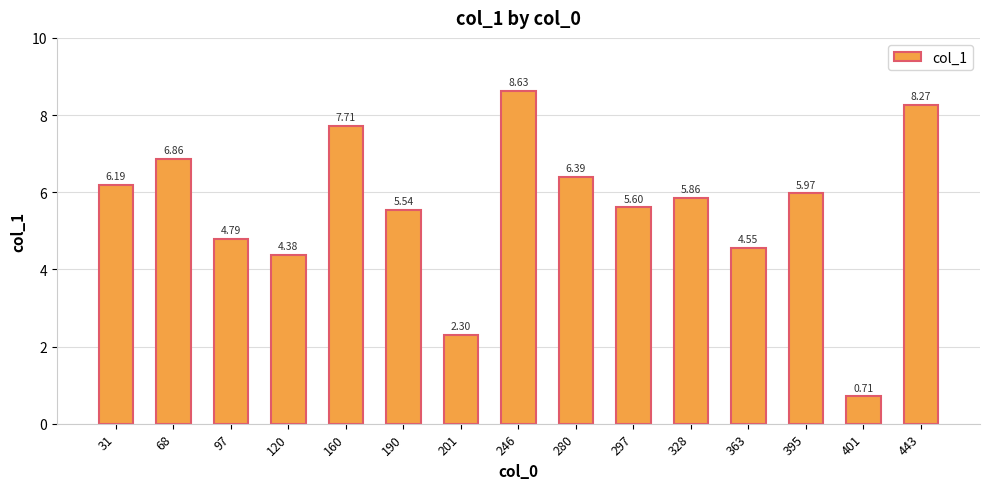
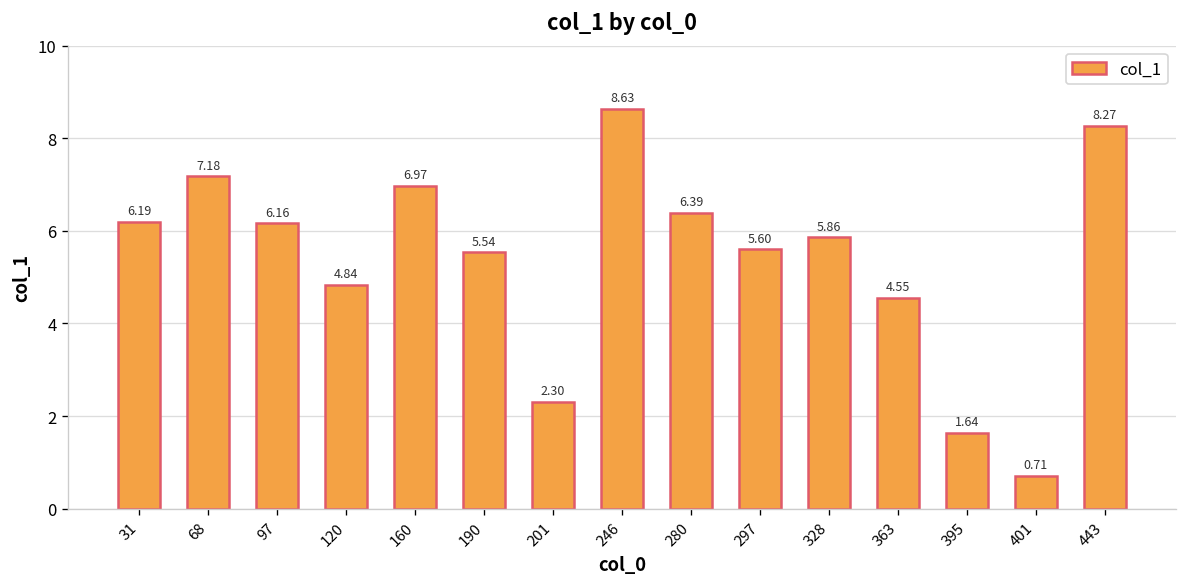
  {
    "31": 6.19,
-   "68": 6.86,
-   "97": 4.79,
-   "120": 4.38,
-   "160": 7.71,
+   "68": 7.18,
+   "97": 6.16,
+   "120": 4.84,
+   "160": 6.97,
    "190": 5.54,
    "201": 2.30,
    "246": 8.63,
    "280": 6.39,
    "297": 5.60,
    "328": 5.86,
    "363": 4.55,
-   "395": 5.97,
+   "395": 1.64,
    "401": 0.71,
    "443": 8.27
  }
